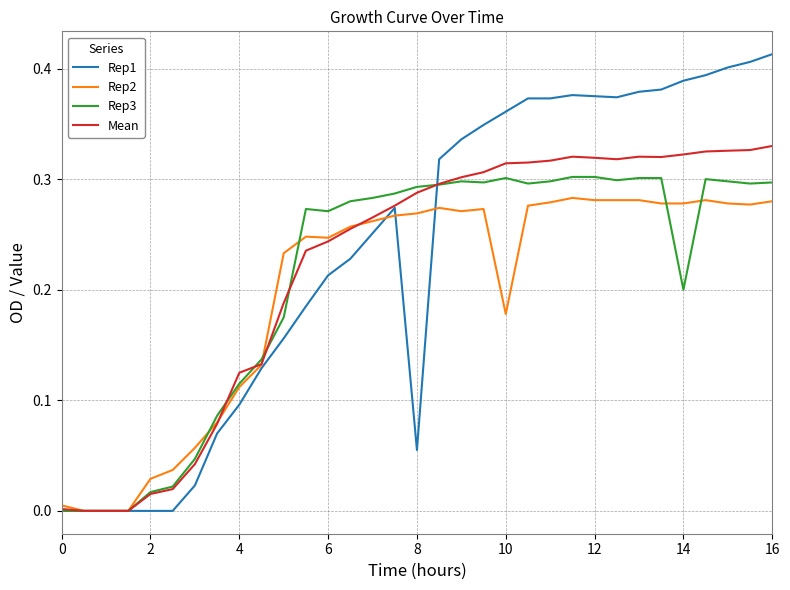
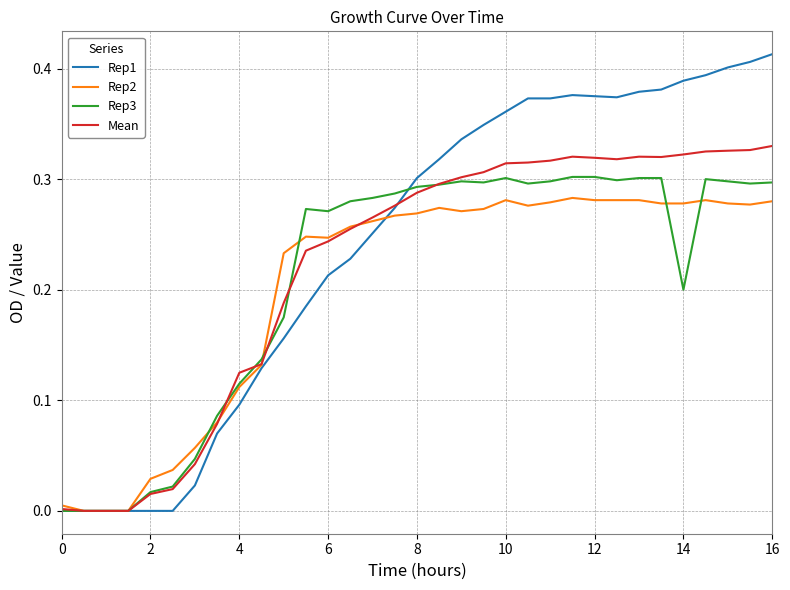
  {
    "Rep1": {
      "2": 0.000,
      "4": 0.096,
      "6": 0.213,
-     "8": 0.055,
+     "8": 0.301,
      "10": 0.361,
      "12": 0.375,
      "14": 0.389,
      "16": 0.413
    },
    "Rep2": {
      "0": 0.005,
      "2": 0.029,
      "4": 0.112,
      "6": 0.247,
      "8": 0.269,
-     "10": 0.178,
+     "10": 0.281,
      "12": 0.281,
      "14": 0.278,
      "16": 0.280
    },
    "Rep3": {
      "4": 0.115,
      "6": 0.271,
      "8": 0.293,
      "10": 0.301,
      "12": 0.302,
      "14": 0.200,
      "16": 0.297
    },
    "Mean": {
      "4": 0.125,
      "6": 0.244,
      "8": 0.288,
      "10": 0.314,
      "12": 0.319,
      "14": 0.322,
      "16": 0.330
    }
  }
